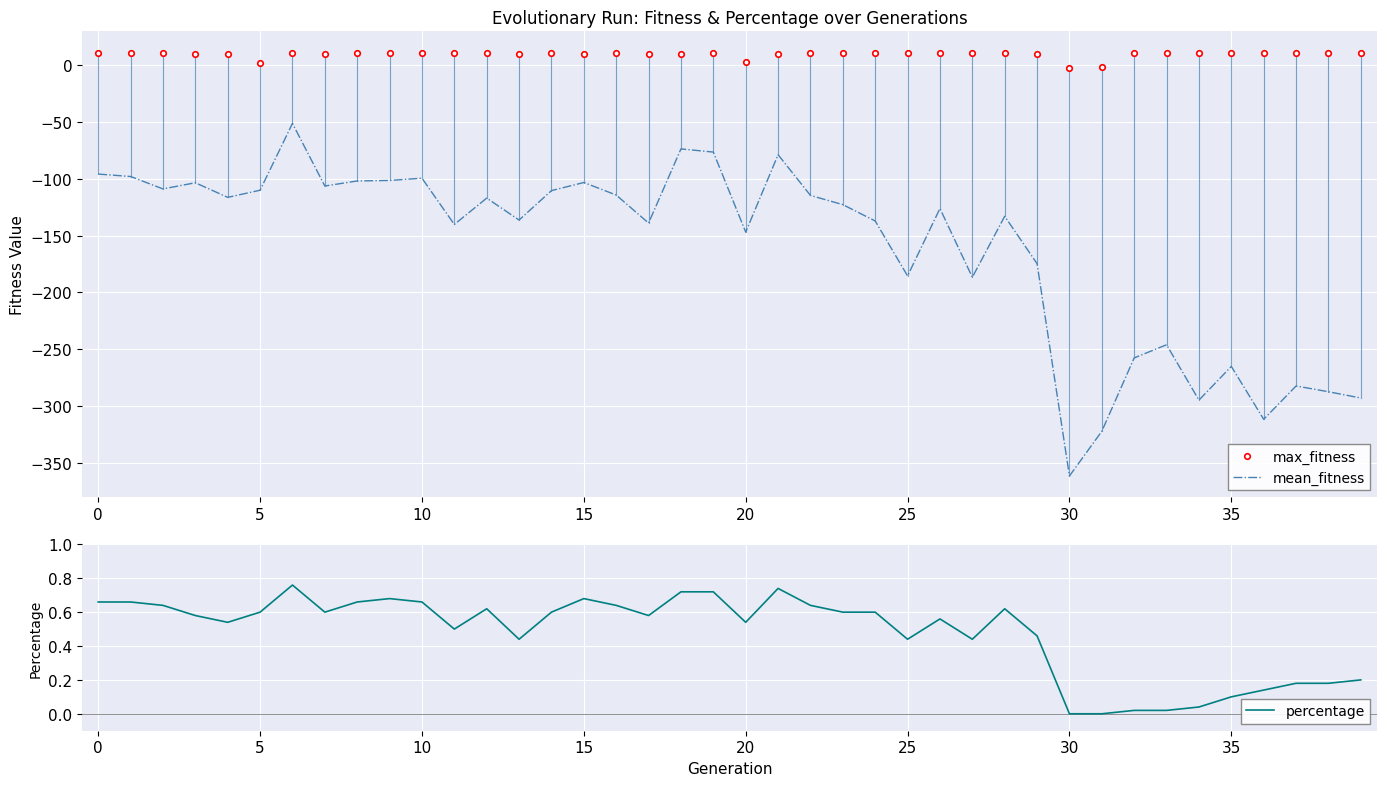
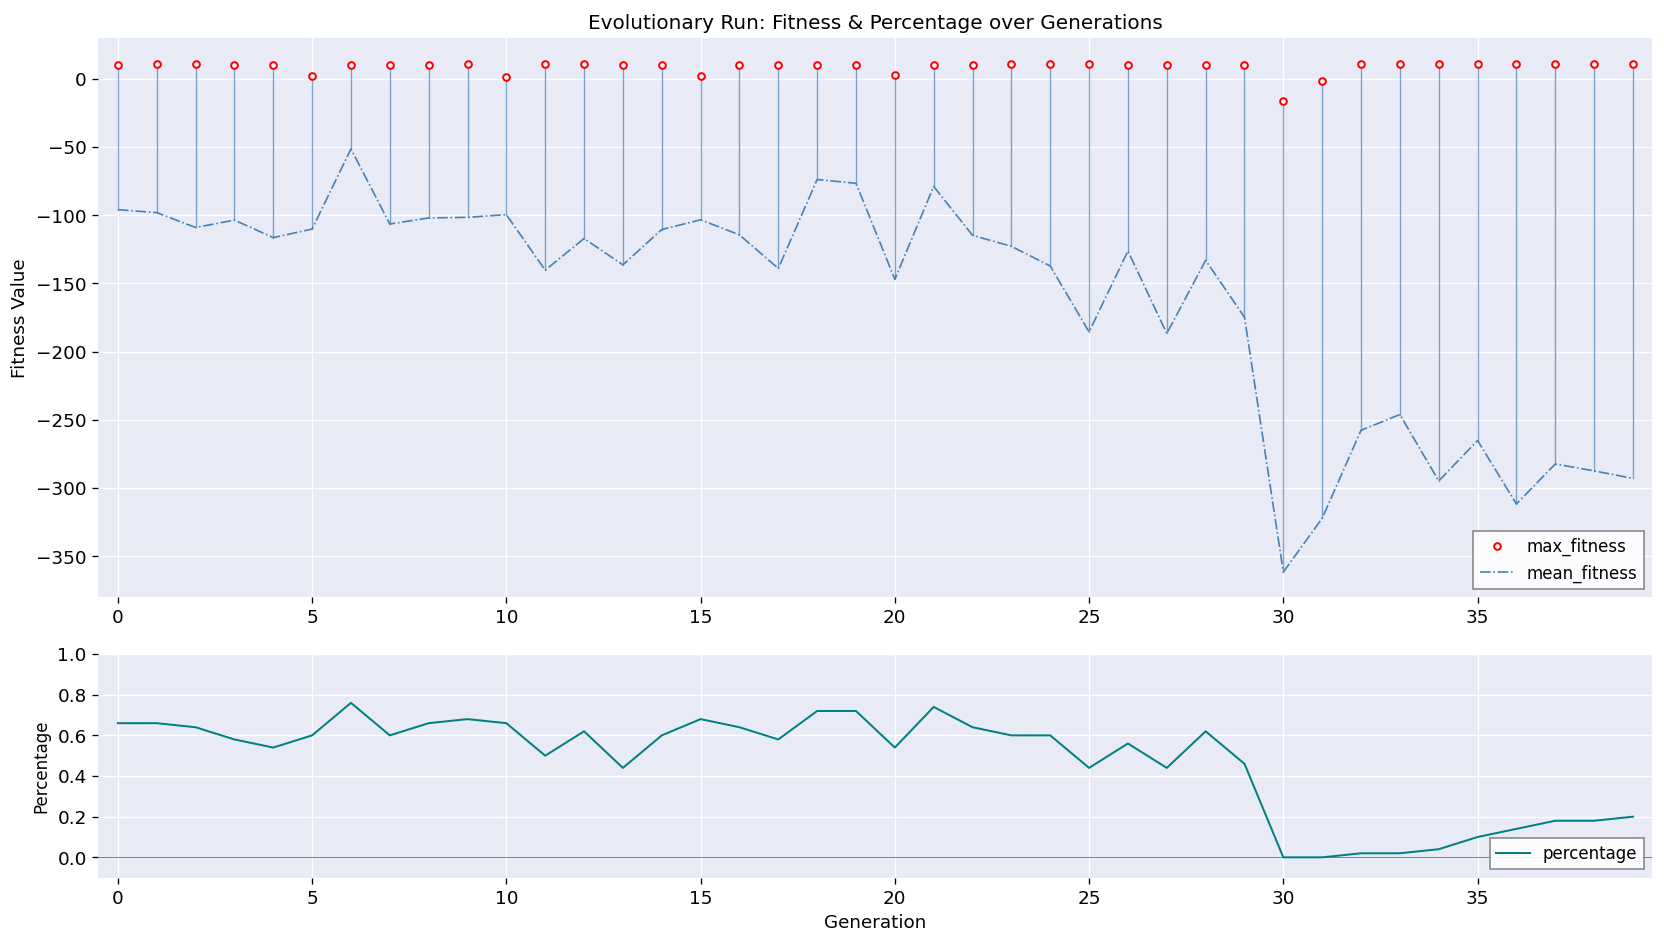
  {
    "Evolutionary Run: Fitness & Percentage over Generations": {
      "max_fitness": {
-       "10": 10,
-       "15": 10,
-       "30": -3
+       "10": 2,
+       "15": 2,
+       "30": -16
      }
    }
  }
